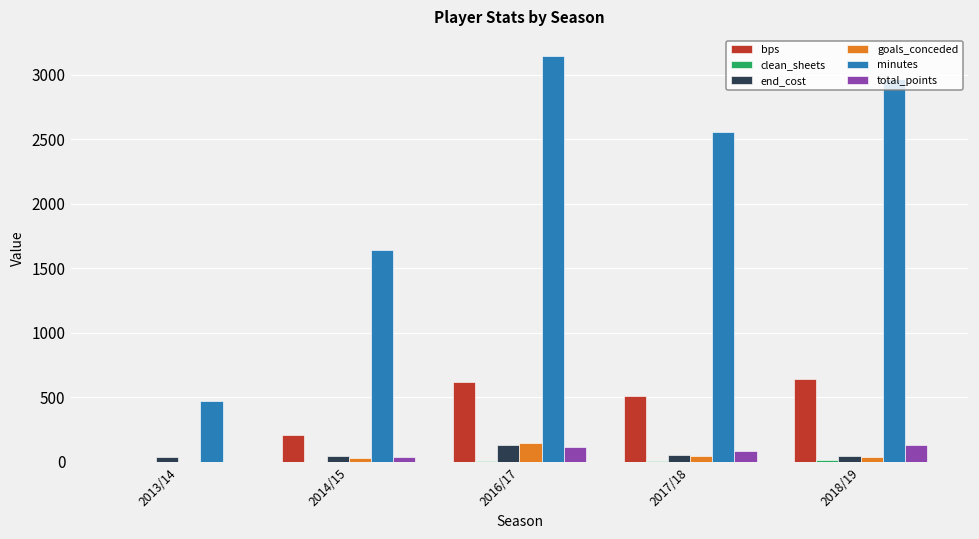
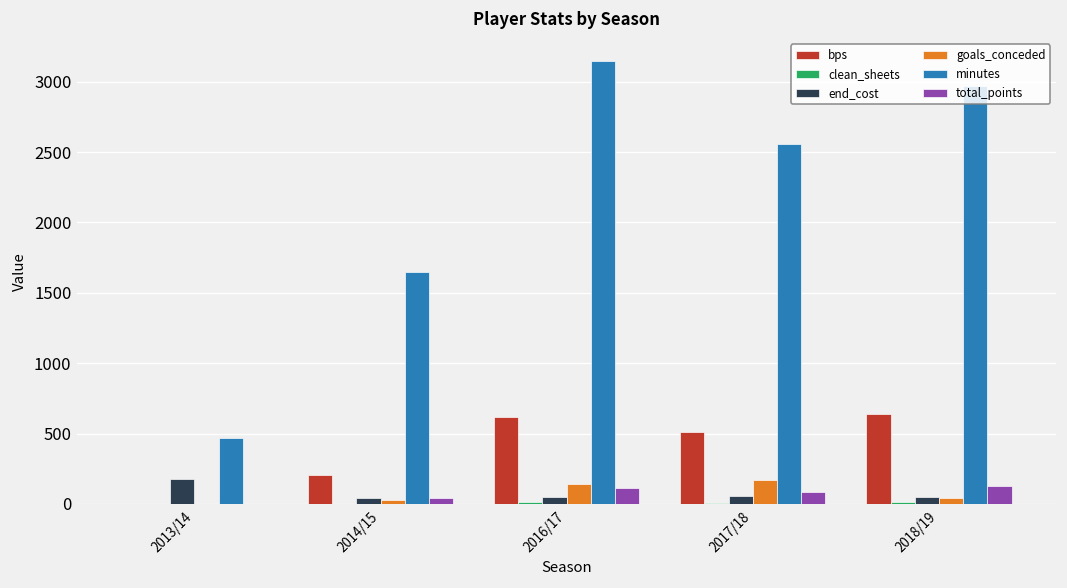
  {
    "bps": {
      "2013/14": 0,
      "2014/15": 210,
      "2016/17": 620,
      "2017/18": 510,
      "2018/19": 640
    },
    "clean_sheets": {
      "2013/14": 0
    },
    "end_cost": {
-     "2013/14": 40,
+     "2013/14": 180,
      "2014/15": 40,
-     "2016/17": 130,
+     "2016/17": 50,
      "2017/18": 50,
      "2018/19": 50
    },
    "goals_conceded": {
      "2013/14": 0,
      "2014/15": 30,
      "2016/17": 140,
-     "2017/18": 50,
+     "2017/18": 170,
      "2018/19": 40
    },
    "minutes": {
      "2013/14": 470,
      "2014/15": 1650,
      "2016/17": 3150,
      "2017/18": 2560
    },
    "total_points": {
      "2013/14": 0,
      "2014/15": 40,
      "2016/17": 110,
      "2017/18": 80,
      "2018/19": 130
    }
  }
